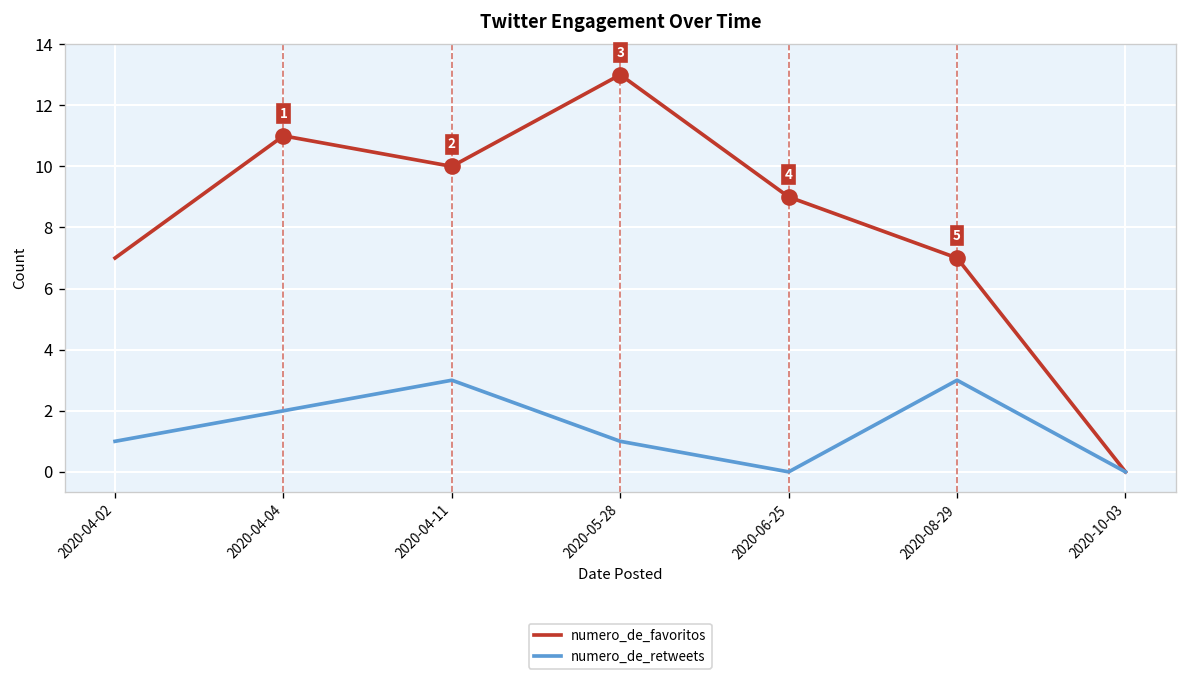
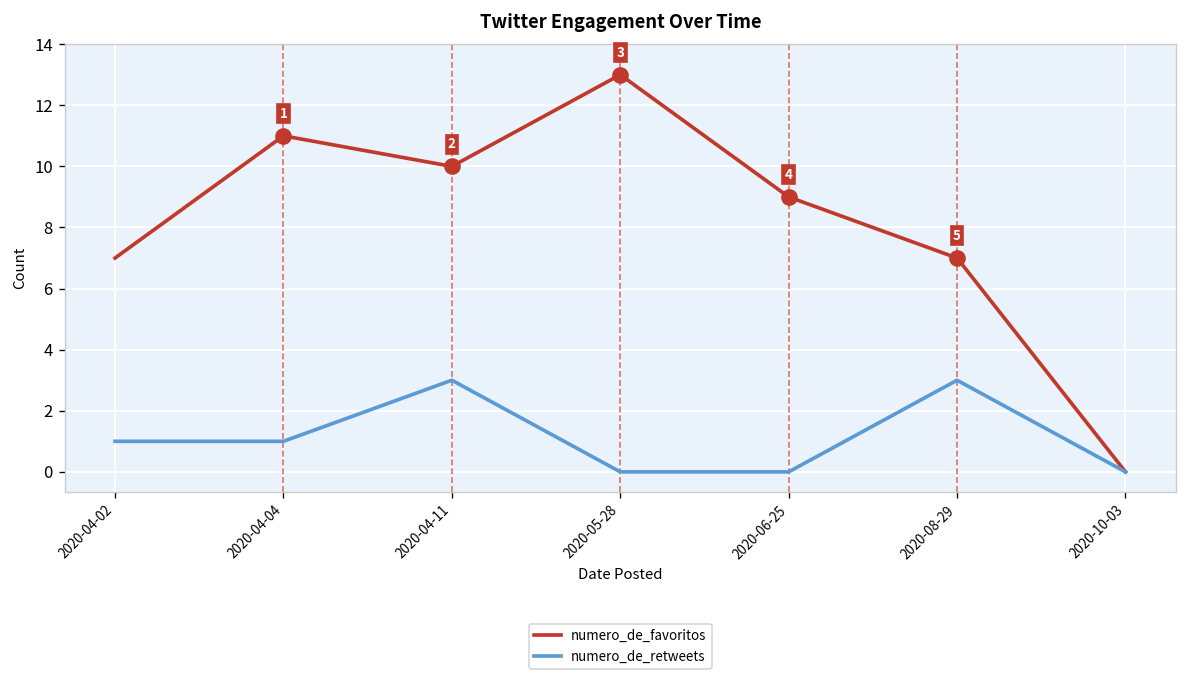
  {
    "numero_de_retweets": {
      "2020-04-02": 1,
-     "2020-04-04": 2,
+     "2020-04-04": 1,
      "2020-04-11": 3,
-     "2020-05-28": 1,
+     "2020-05-28": 0,
      "2020-06-25": 0,
      "2020-08-29": 3
    }
  }
